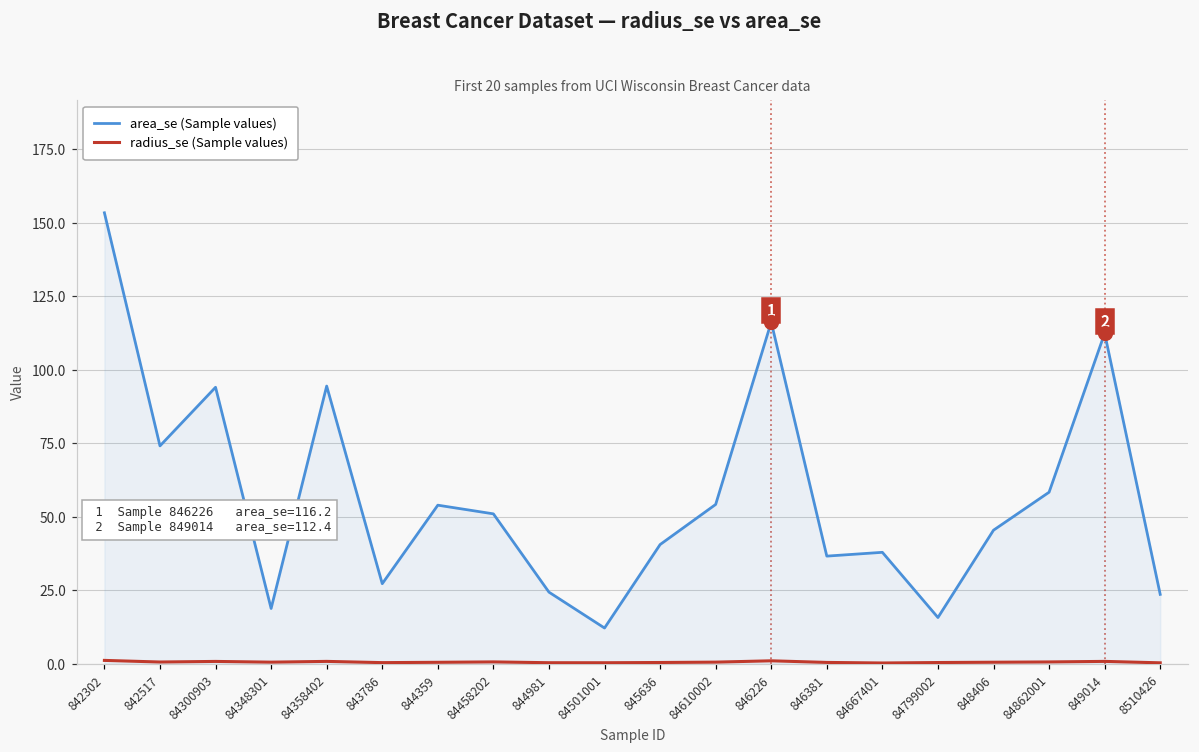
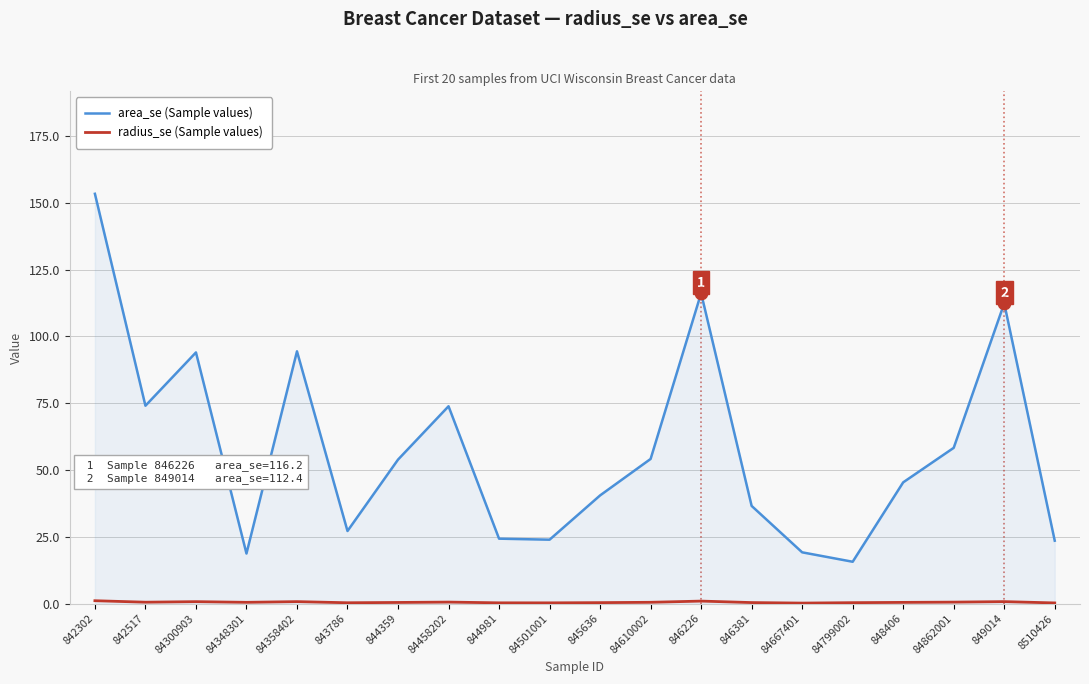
  {
    "area_se (Sample values)": {
      "842302": 153,
      "842517": 74,
      "84300903": 94,
      "84348301": 19,
      "84358402": 94,
      "843786": 27,
      "844359": 54,
-     "84458202": 51,
+     "84458202": 74,
      "844981": 24,
-     "84501001": 12,
+     "84501001": 24,
      "845636": 41,
      "84610002": 54,
      "846381": 37,
-     "84667401": 38,
+     "84667401": 19,
      "84799002": 16,
      "848406": 45,
      "84862001": 58,
      "8510426": 24
    }
  }
